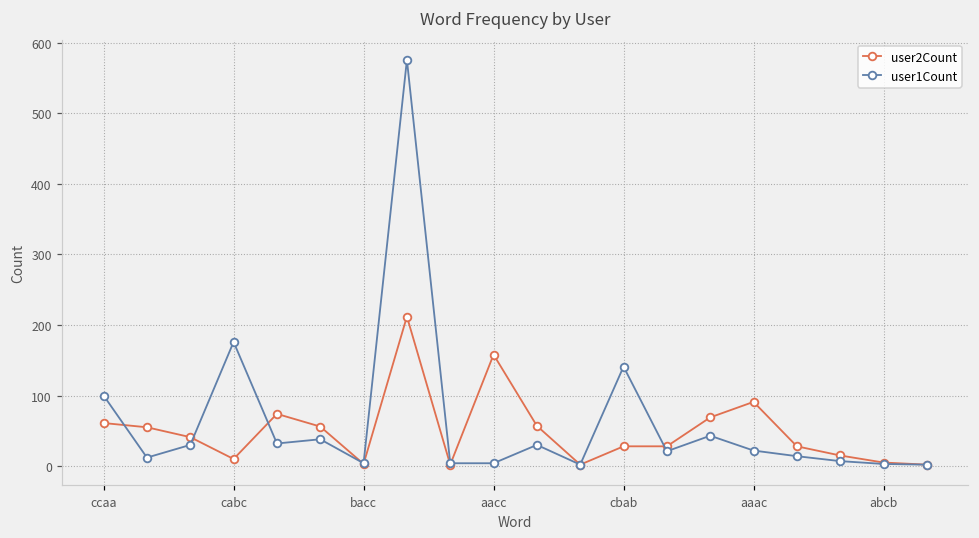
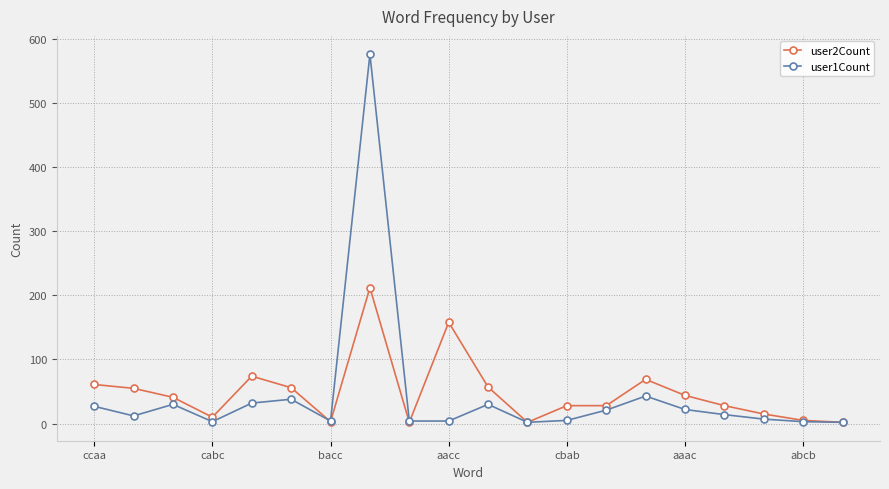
  {
    "user2Count": {
      "ccaa": 60,
      "cabc": 10,
      "aacc": 160,
      "cbab": 30,
-     "aaac": 90
+     "aaac": 40
    },
    "user1Count": {
-     "ccaa": 100,
-     "cabc": 180,
+     "ccaa": 30,
+     "cabc": 0,
      "aacc": 0,
-     "cbab": 140,
+     "cbab": 10,
      "aaac": 20
    }
  }
